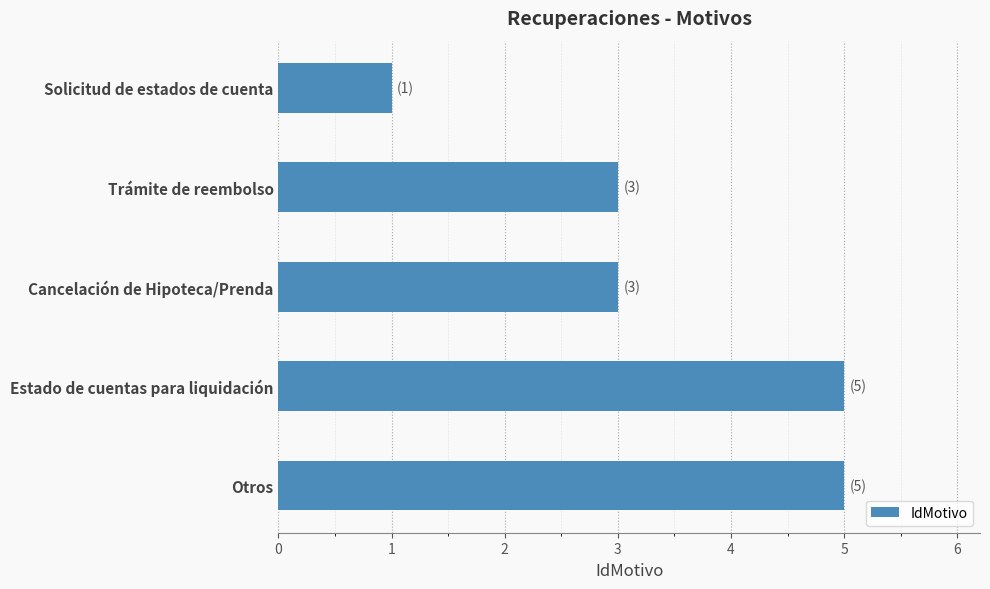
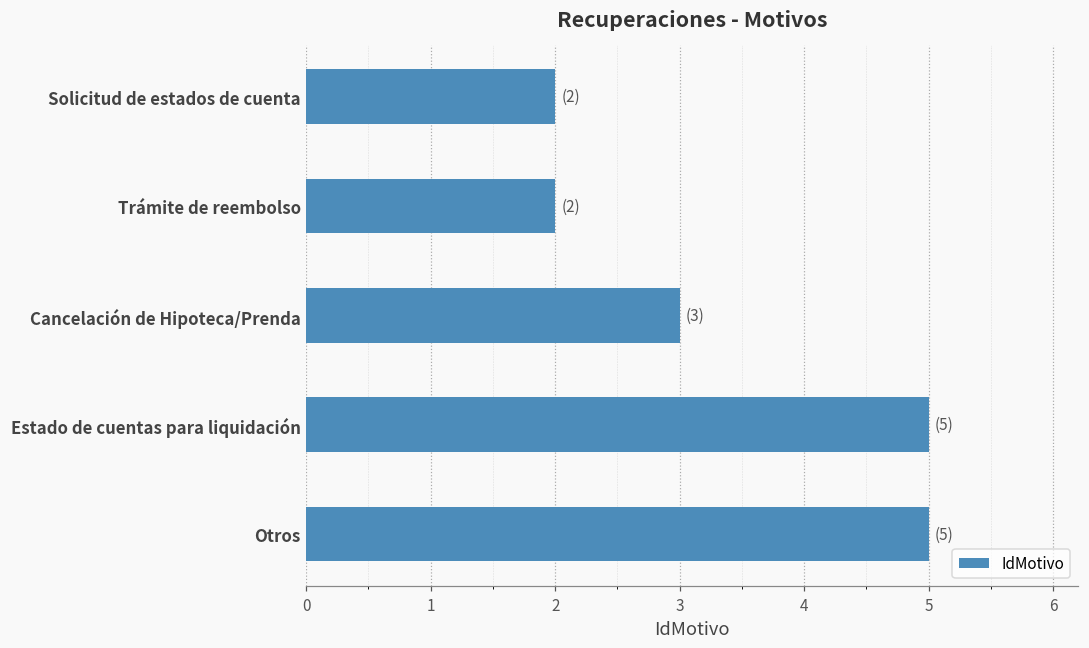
  {
-   "Solicitud de estados de cuenta": "(1)",
-   "Trámite de reembolso": "(3)",
+   "Solicitud de estados de cuenta": "(2)",
+   "Trámite de reembolso": "(2)",
    "Cancelación de Hipoteca/Prenda": "(3)",
    "Estado de cuentas para liquidación": "(5)",
    "Otros": "(5)"
  }
